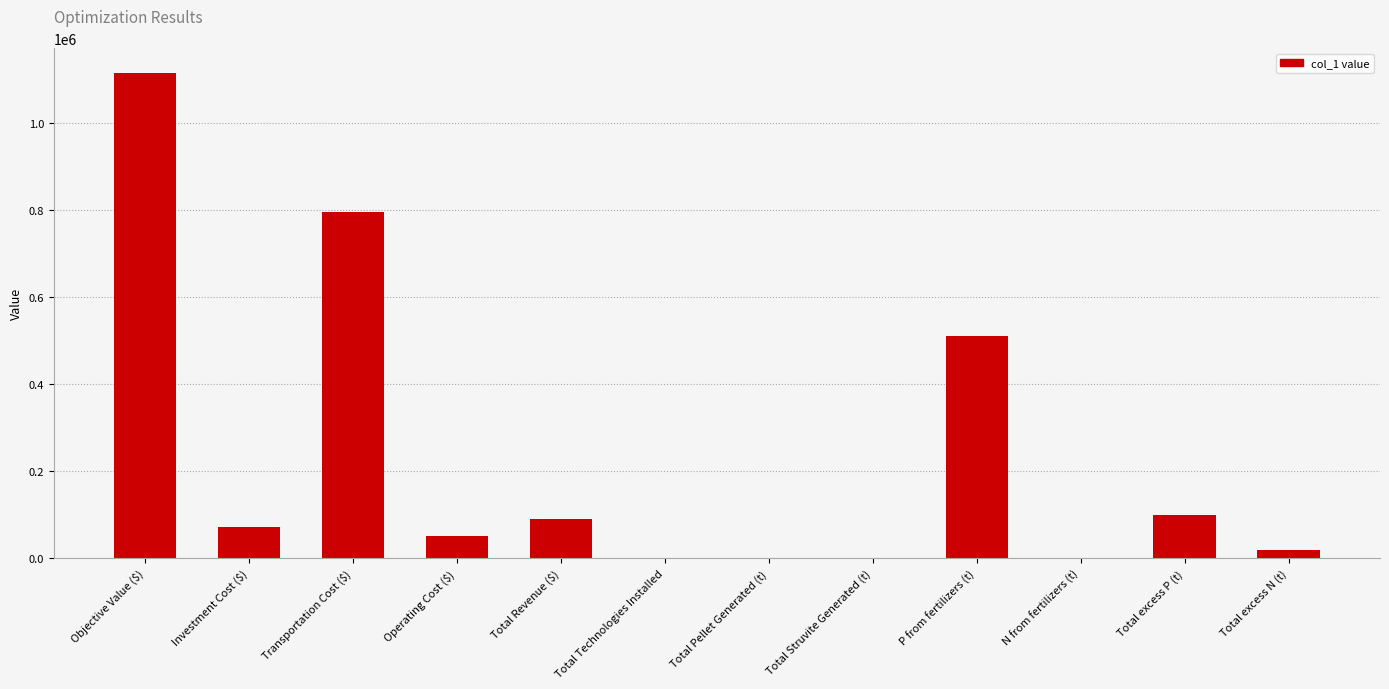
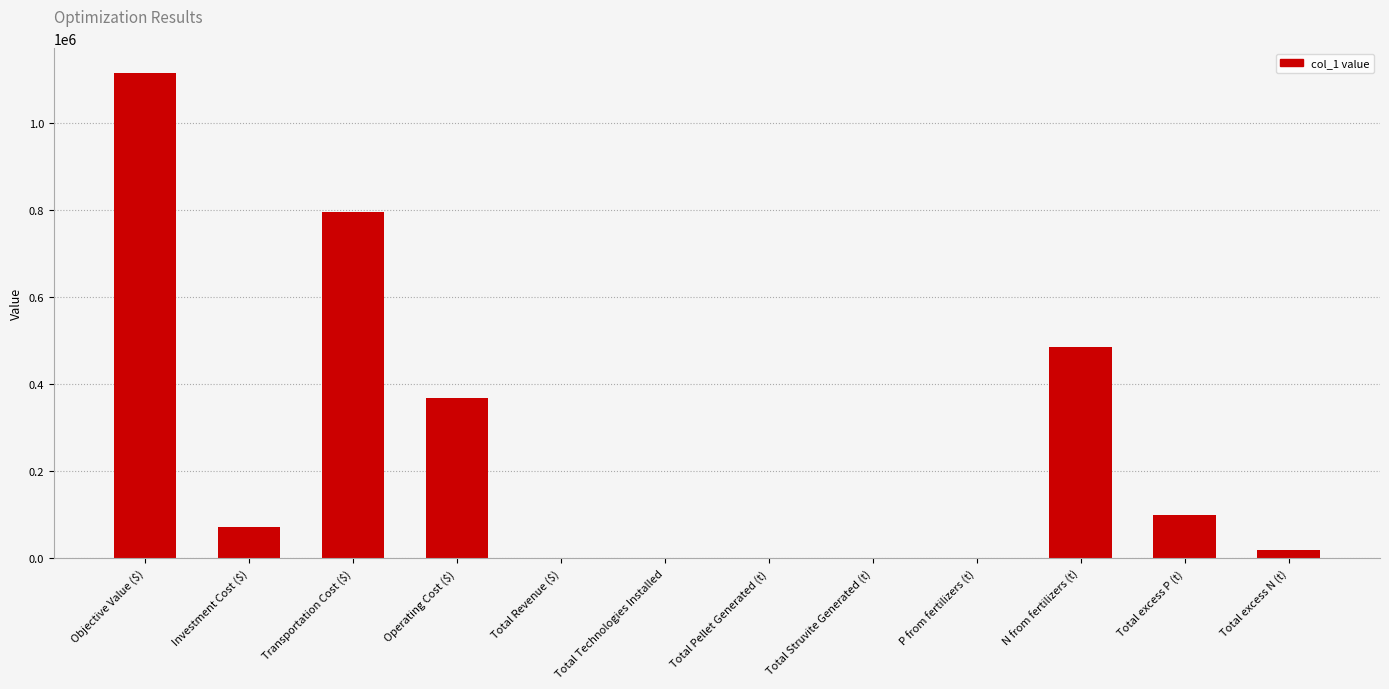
  {
    "Objective Value ($)": 1120000,
    "Investment Cost ($)": 70000,
    "Transportation Cost ($)": 790000,
-   "Operating Cost ($)": 50000,
-   "Total Revenue ($)": 90000,
+   "Operating Cost ($)": 370000,
+   "Total Revenue ($)": 0,
    "Total Technologies Installed": 0,
    "Total Pellet Generated (t)": 0,
    "Total Struvite Generated (t)": 0,
-   "P from fertilizers (t)": 510000,
-   "N from fertilizers (t)": 0,
+   "P from fertilizers (t)": 0,
+   "N from fertilizers (t)": 490000,
    "Total excess P (t)": 100000,
    "Total excess N (t)": 20000
  }
